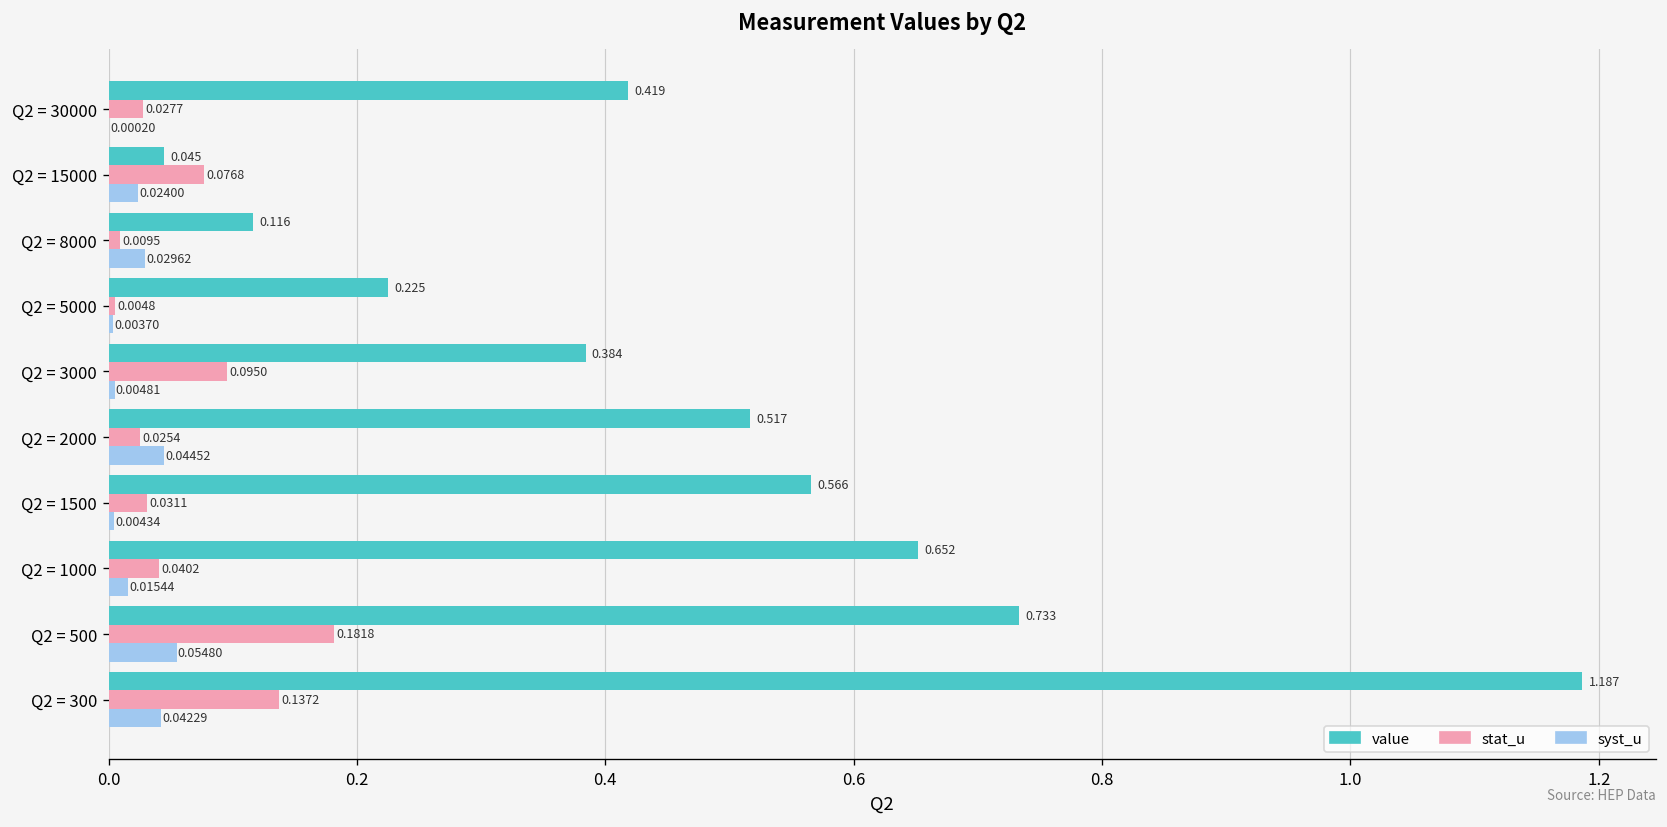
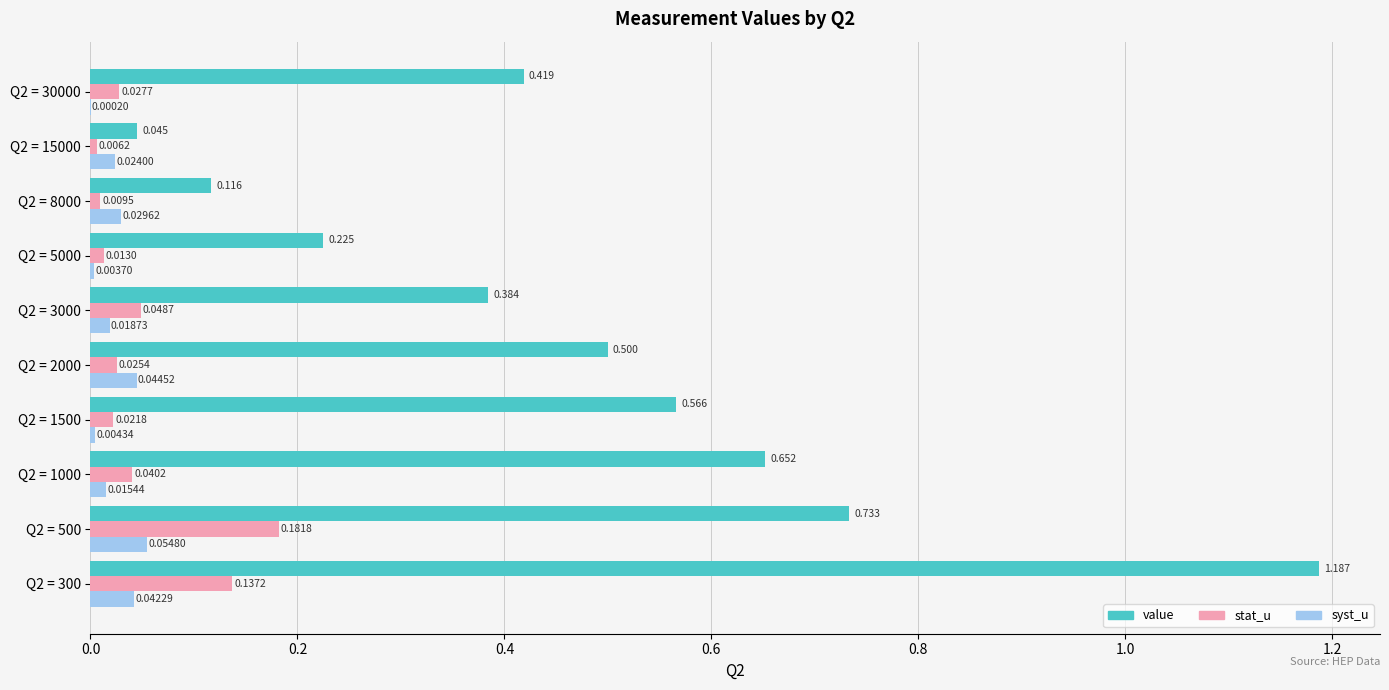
  {
    "value": {
      "Q2 = 30000": 0.419,
      "Q2 = 15000": 0.045,
      "Q2 = 8000": 0.116,
      "Q2 = 5000": 0.225,
      "Q2 = 3000": 0.384,
-     "Q2 = 2000": 0.517,
+     "Q2 = 2000": 0.500,
      "Q2 = 1500": 0.566,
      "Q2 = 1000": 0.652,
      "Q2 = 500": 0.733,
      "Q2 = 300": 1.187
    },
    "stat_u": {
      "Q2 = 30000": 0.0277,
-     "Q2 = 15000": 0.0768,
+     "Q2 = 15000": 0.0062,
      "Q2 = 8000": 0.0095,
-     "Q2 = 5000": 0.0048,
-     "Q2 = 3000": 0.0950,
+     "Q2 = 5000": 0.0130,
+     "Q2 = 3000": 0.0487,
      "Q2 = 2000": 0.0254,
-     "Q2 = 1500": 0.0311,
+     "Q2 = 1500": 0.0218,
      "Q2 = 1000": 0.0402,
      "Q2 = 500": 0.1818,
      "Q2 = 300": 0.1372
    },
    "syst_u": {
      "Q2 = 30000": 0.00020,
      "Q2 = 15000": 0.02400,
      "Q2 = 8000": 0.02962,
      "Q2 = 5000": 0.00370,
-     "Q2 = 3000": 0.00481,
+     "Q2 = 3000": 0.01873,
      "Q2 = 2000": 0.04452,
      "Q2 = 1500": 0.00434,
      "Q2 = 1000": 0.01544,
      "Q2 = 500": 0.05480,
      "Q2 = 300": 0.04229
    }
  }
